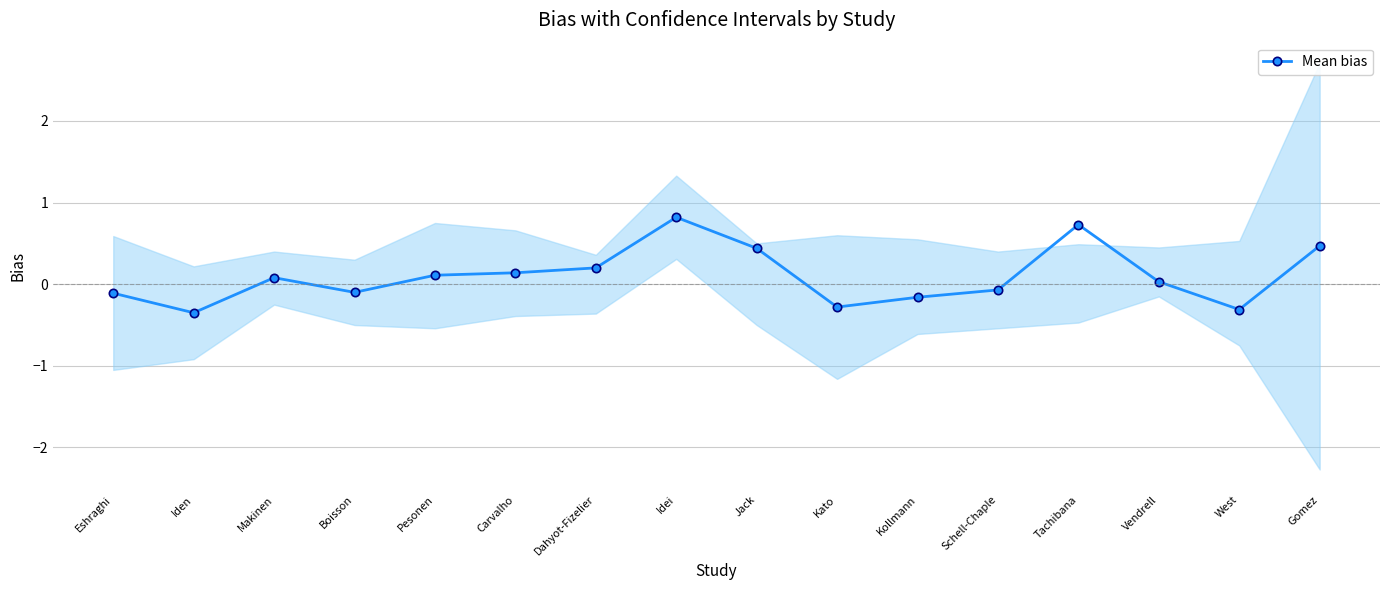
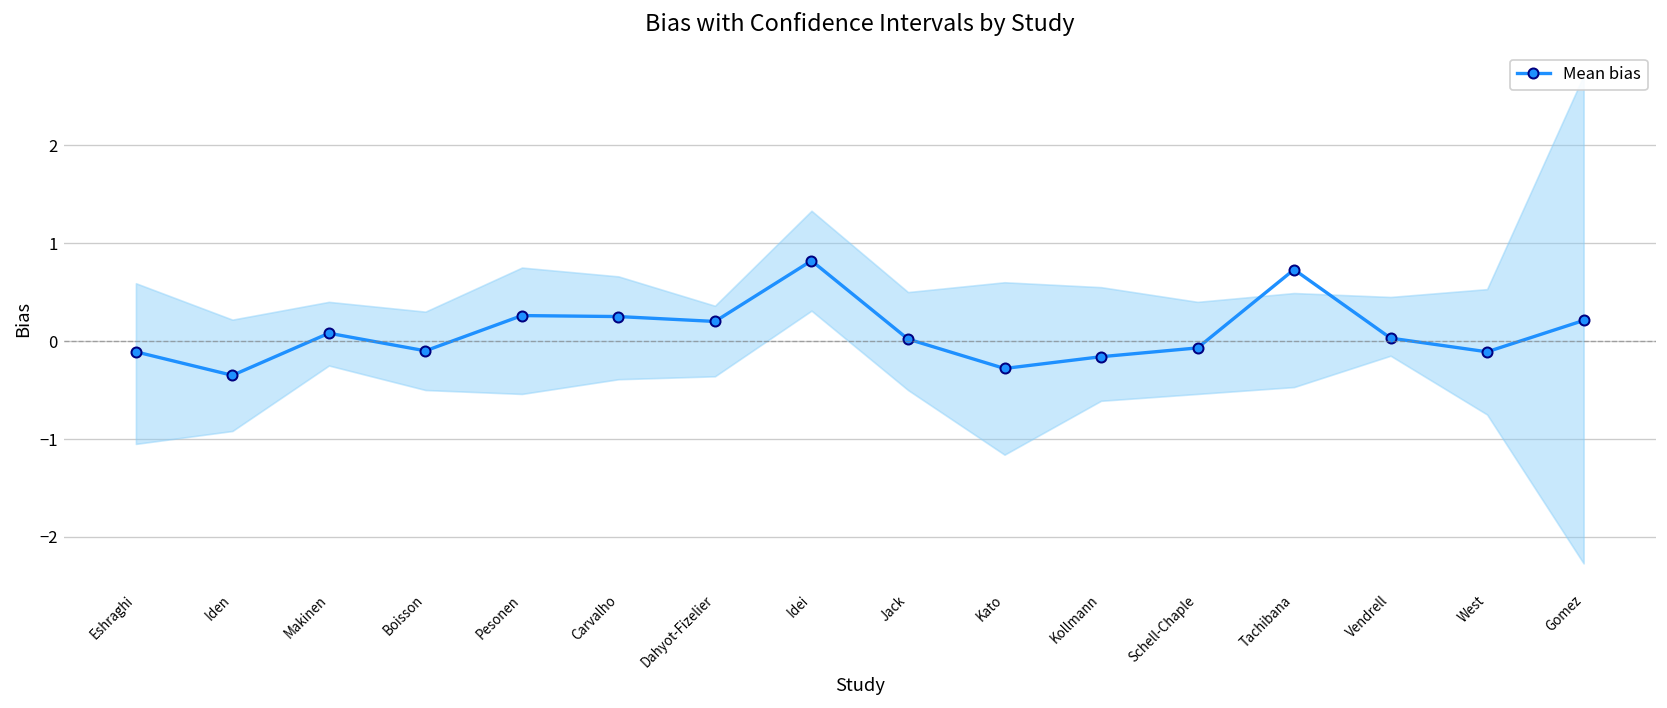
  {
    "Mean bias": {
      "Eshraghi": -0.1,
      "Iden": -0.4,
      "Makinen": 0.1,
      "Boisson": -0.1,
-     "Pesonen": 0.1,
-     "Carvalho": 0.1,
+     "Pesonen": 0.3,
+     "Carvalho": 0.3,
      "Dahyot-Fizelier": 0.2,
      "Idei": 0.8,
-     "Jack": 0.4,
+     "Jack": 0.0,
      "Kato": -0.3,
      "Kollmann": -0.2,
      "Schell-Chaple": -0.1,
      "Tachibana": 0.7,
      "Vendrell": 0.0,
-     "West": -0.3,
-     "Gomez": 0.5
+     "West": -0.1,
+     "Gomez": 0.2
    }
  }
